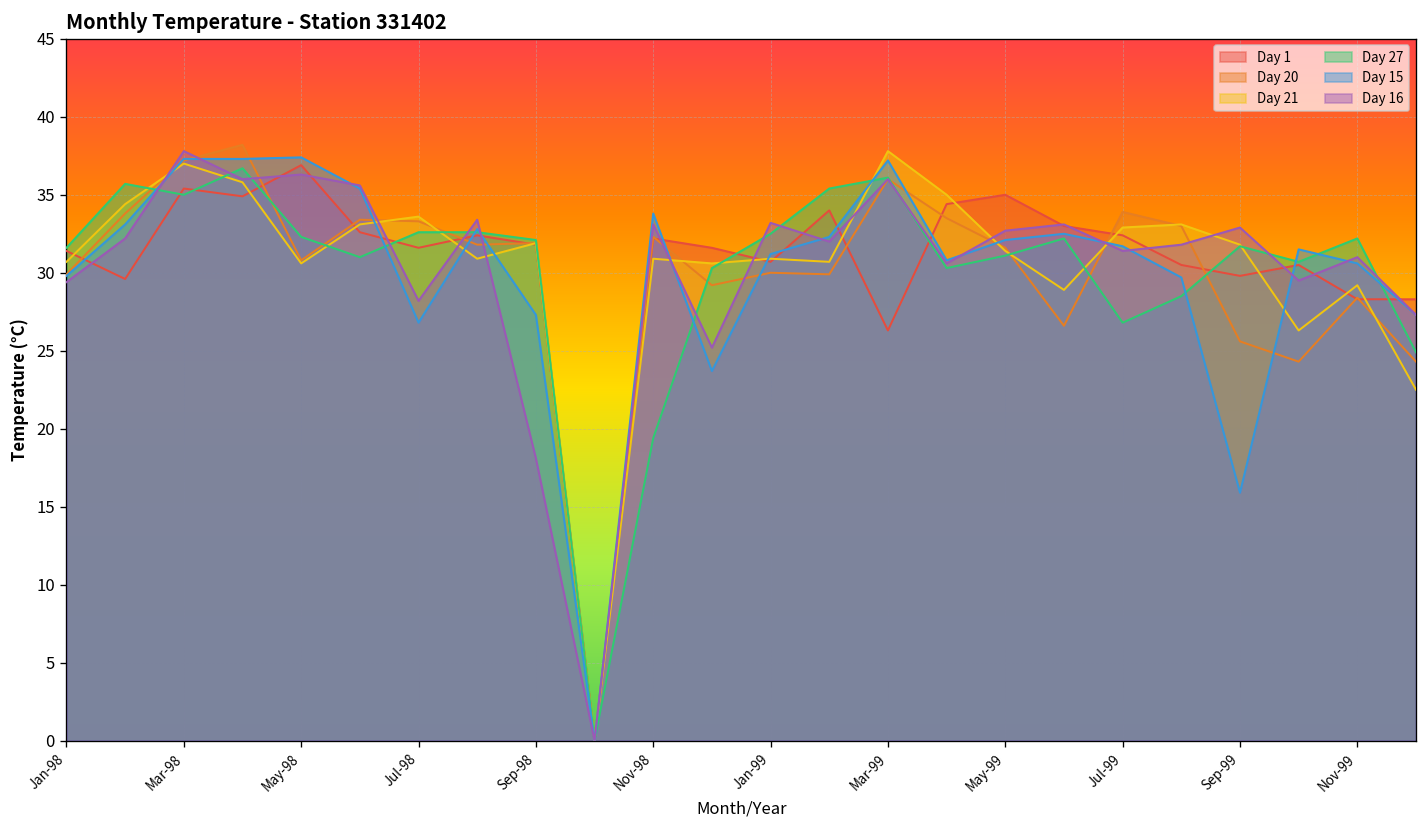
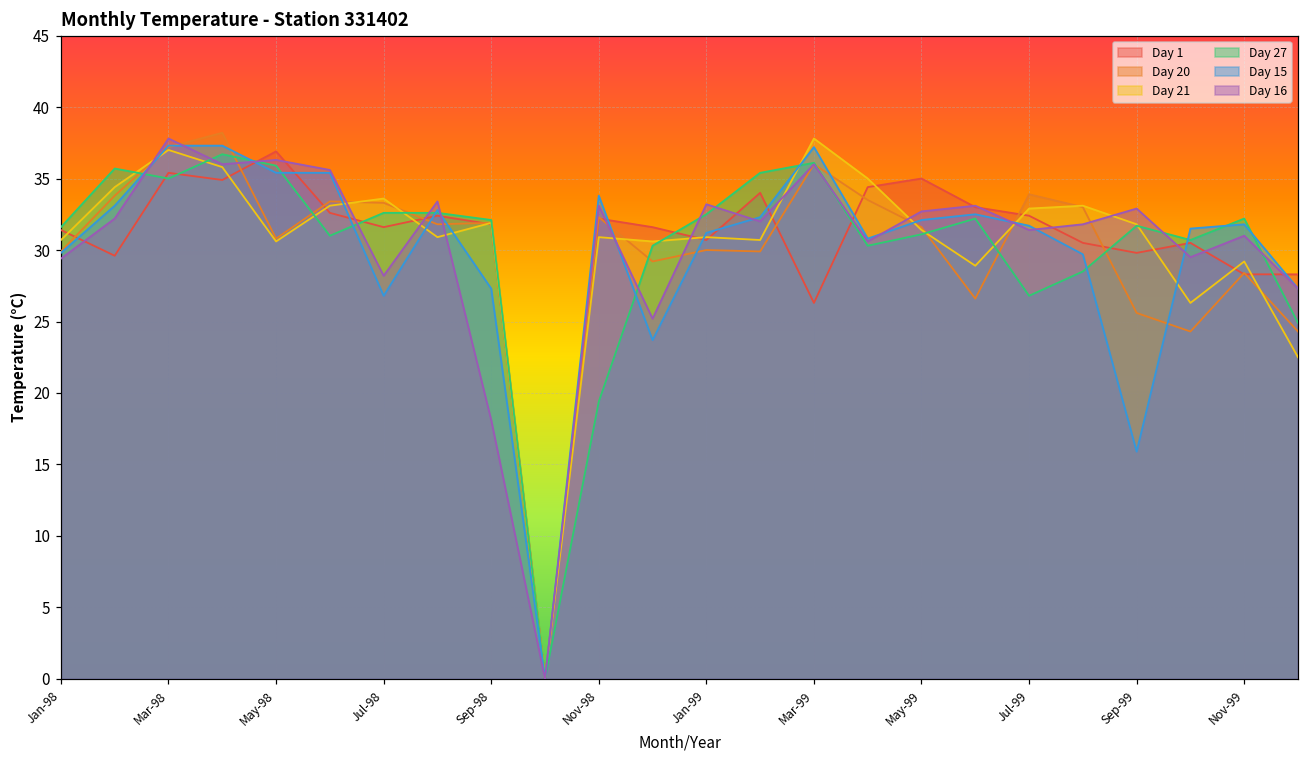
  {
    "Day 27": {
      "Jan-98": 31.6,
      "Mar-98": 35.0,
-     "May-98": 32.3,
+     "May-98": 35.9,
      "Jul-98": 32.6,
      "Sep-98": 32.1,
      "Nov-98": 19.4,
      "Jan-99": 32.5,
      "May-99": 31.1,
      "Jul-99": 26.8,
      "Nov-99": 32.2
    },
    "Day 15": {
-     "May-98": 37.4,
+     "May-98": 35.4,
      "Jul-98": 26.8,
      "Sep-98": 27.3,
      "Nov-98": 33.8,
      "Jan-99": 31.2,
      "Mar-99": 37.2,
      "May-99": 32.1,
      "Jul-99": 31.7,
      "Sep-99": 15.9,
-     "Nov-99": 30.6
+     "Nov-99": 31.8
    },
    "Day 16": {
      "Jan-98": 29.4,
      "Mar-98": 37.8,
      "May-98": 36.3,
      "Jul-98": 28.2,
      "Sep-98": 18.1,
      "Nov-98": 33.1,
      "Jan-99": 33.2,
      "May-99": 32.7,
      "Jul-99": 31.4,
      "Sep-99": 32.9,
      "Nov-99": 31.0
    }
  }
